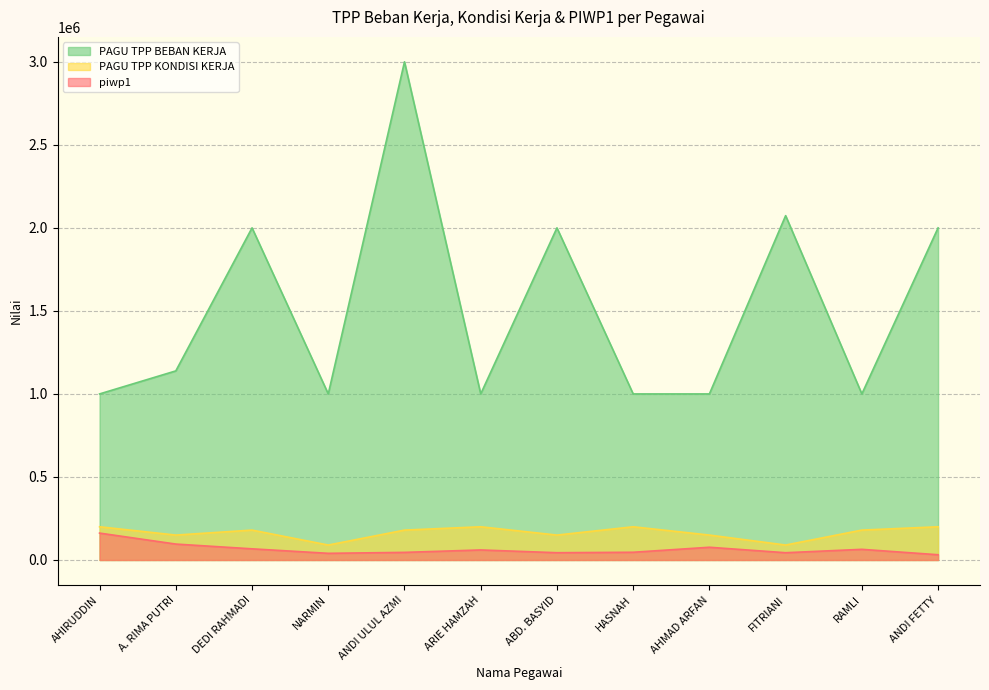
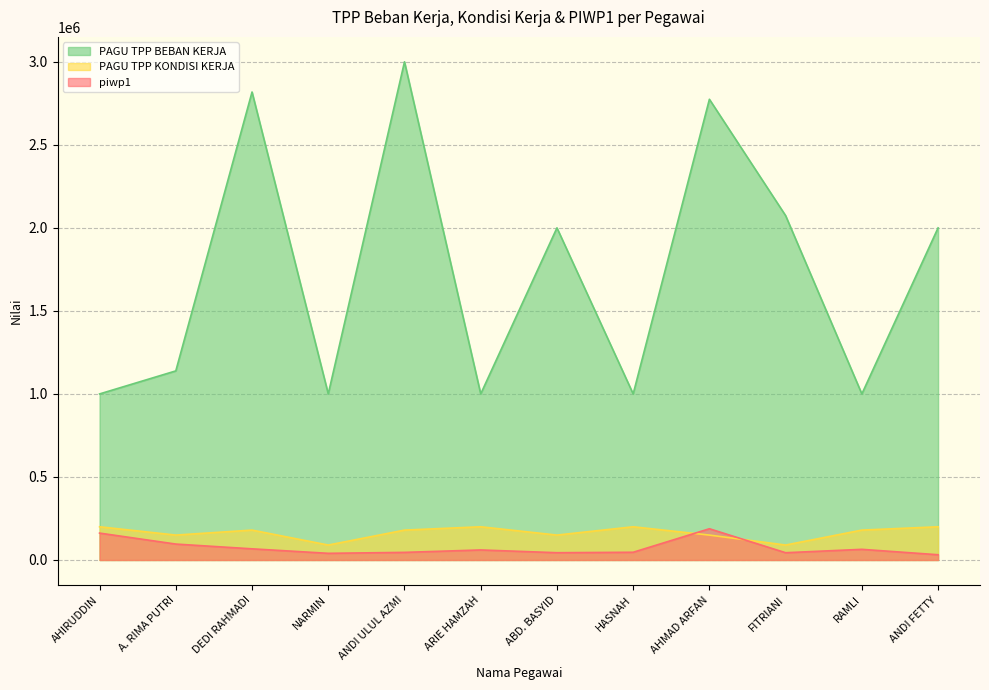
  {
    "PAGU TPP BEBAN KERJA": {
      "AHIRUDDIN": 1000000,
      "A. RIMA PUTRI": 1140000,
-     "DEDI RAHMADI": 2000000,
+     "DEDI RAHMADI": 2820000,
      "NARMIN": 1000000,
      "ANDI ULUL AZMI": 3000000,
      "ARIE HAMZAH": 1000000,
      "ABD. BASYID": 2000000,
      "HASNAH": 1000000,
-     "AHMAD ARFAN": 1000000,
+     "AHMAD ARFAN": 2770000,
      "FITRIANI": 2070000,
      "RAMLI": 1000000,
      "ANDI FETTY": 2000000
    },
    "PAGU TPP KONDISI KERJA": {
      "AHIRUDDIN": 200000,
      "A. RIMA PUTRI": 150000,
      "DEDI RAHMADI": 180000,
      "NARMIN": 90000,
      "ANDI ULUL AZMI": 180000,
      "ARIE HAMZAH": 200000,
      "ABD. BASYID": 150000,
      "HASNAH": 200000,
      "AHMAD ARFAN": 150000,
      "FITRIANI": 90000,
      "RAMLI": 180000,
      "ANDI FETTY": 200000
    },
    "piwp1": {
      "AHIRUDDIN": 160000,
      "A. RIMA PUTRI": 100000,
      "DEDI RAHMADI": 70000,
      "NARMIN": 40000,
      "ANDI ULUL AZMI": 50000,
      "ARIE HAMZAH": 60000,
      "ABD. BASYID": 40000,
      "HASNAH": 50000,
-     "AHMAD ARFAN": 80000,
+     "AHMAD ARFAN": 190000,
      "FITRIANI": 40000,
      "RAMLI": 60000,
      "ANDI FETTY": 30000
    }
  }
